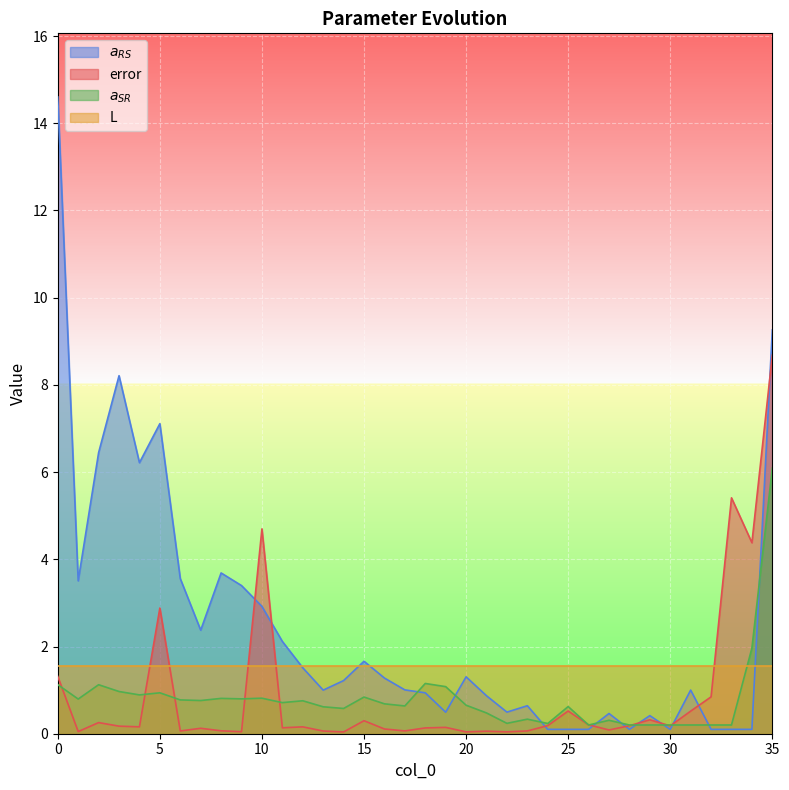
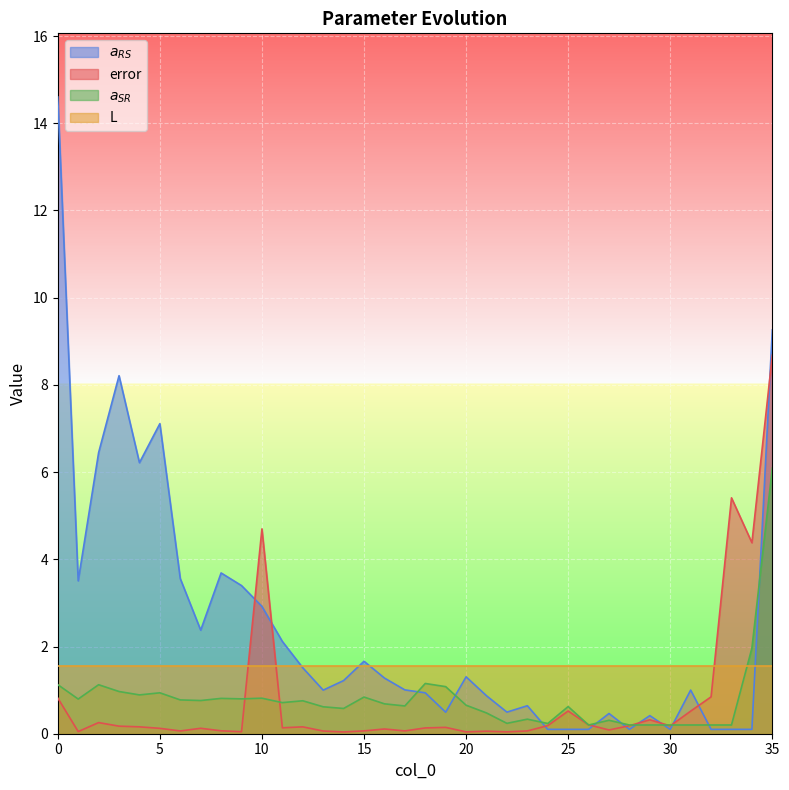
  {
    "error": {
-     "0": 1.3,
-     "5": 2.9,
+     "0": 0.8,
+     "5": 0.1,
      "10": 4.7,
-     "15": 0.3,
+     "15": 0.1,
      "20": 0.0,
      "25": 0.5,
      "35": 8.7
    },
    "L": {
      "0": 1.5,
      "5": 1.5,
      "10": 1.5,
      "15": 1.5,
      "20": 1.5,
      "25": 1.5,
      "30": 1.5,
      "35": 1.5
    }
  }
